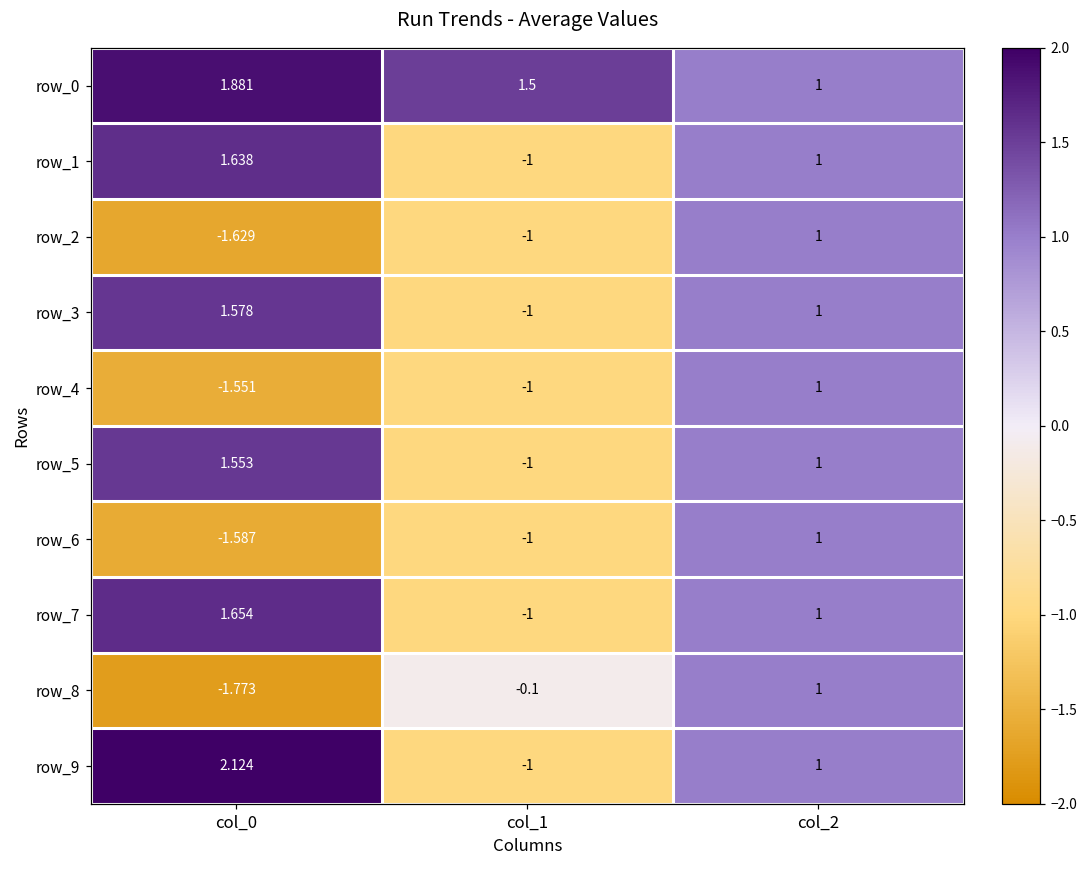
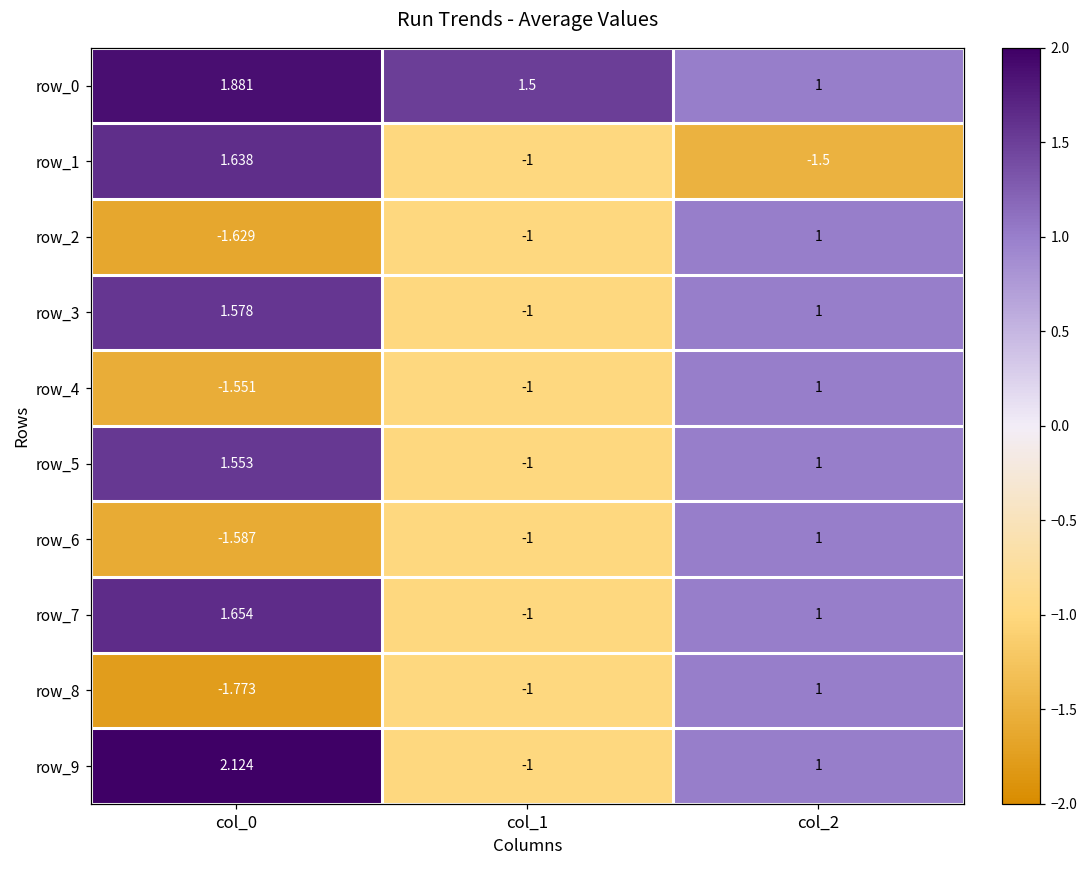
  {
    "row_0": {
      "col_0": 1.881,
      "col_1": 1.5,
      "col_2": 1
    },
    "row_1": {
      "col_0": 1.638,
      "col_1": -1,
-     "col_2": 1
+     "col_2": -1.5
    },
    "row_2": {
      "col_0": -1.629,
      "col_1": -1,
      "col_2": 1
    },
    "row_3": {
      "col_0": 1.578,
      "col_1": -1,
      "col_2": 1
    },
    "row_4": {
      "col_0": -1.551,
      "col_1": -1,
      "col_2": 1
    },
    "row_5": {
      "col_0": 1.553,
      "col_1": -1,
      "col_2": 1
    },
    "row_6": {
      "col_0": -1.587,
      "col_1": -1,
      "col_2": 1
    },
    "row_7": {
      "col_0": 1.654,
      "col_1": -1,
      "col_2": 1
    },
    "row_8": {
      "col_0": -1.773,
-     "col_1": -0.1,
+     "col_1": -1,
      "col_2": 1
    },
    "row_9": {
      "col_0": 2.124,
      "col_1": -1,
      "col_2": 1
    }
  }
